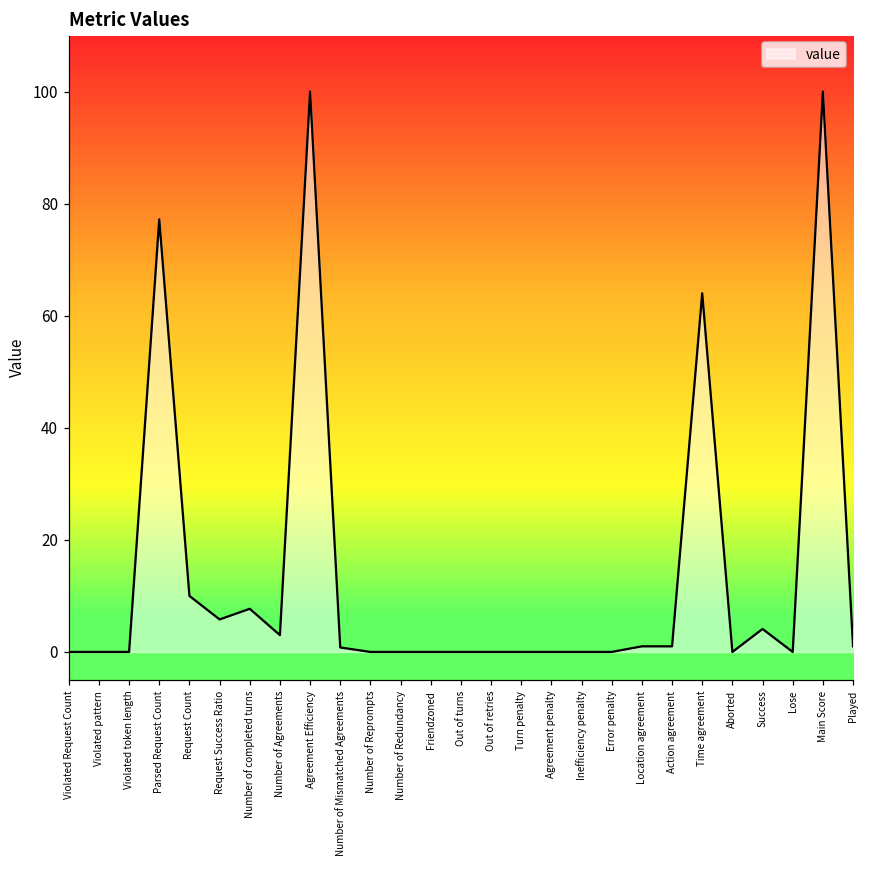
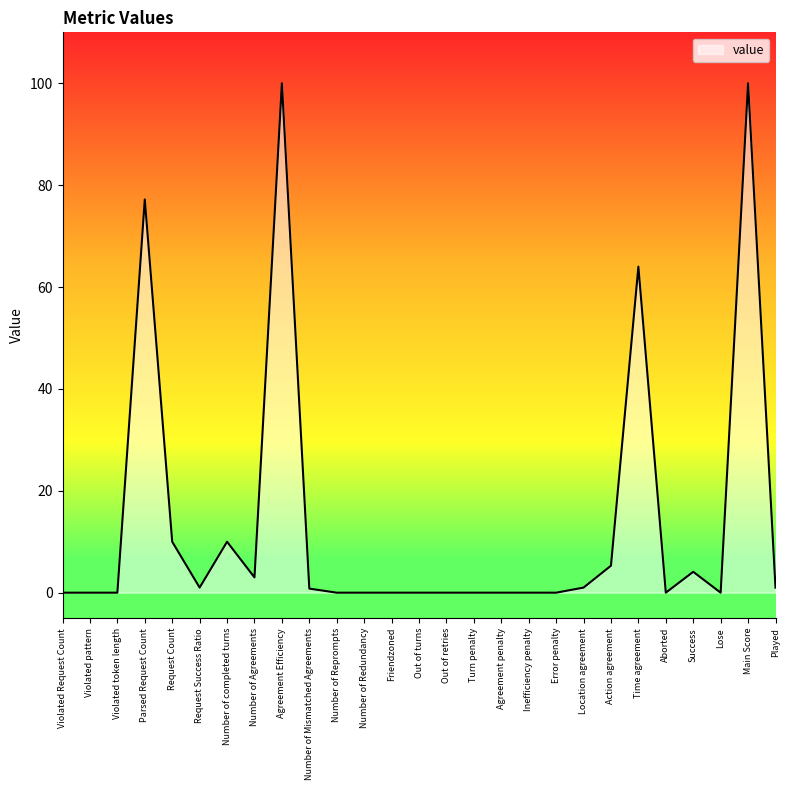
  {
    "Violated Request Count": 0,
    "Violated pattern": 0,
    "Violated token length": 0,
    "Parsed Request Count": 77,
    "Request Count": 10,
-   "Request Success Ratio": 6,
-   "Number of completed turns": 8,
+   "Request Success Ratio": 1,
+   "Number of completed turns": 10,
    "Number of Agreements": 3,
    "Agreement Efficiency": 100,
    "Number of Mismatched Agreements": 1,
    "Number of Reprompts": 0,
    "Number of Redundancy": 0,
    "Friendzoned": 0,
    "Out of turns": 0,
    "Out of retries": 0,
    "Turn penalty": 0,
    "Agreement penalty": 0,
    "Inefficiency penalty": 0,
    "Error penalty": 0,
    "Location agreement": 1,
-   "Action agreement": 1,
+   "Action agreement": 5,
    "Time agreement": 64,
    "Aborted": 0,
    "Success": 4,
    "Lose": 0,
    "Main Score": 100,
    "Played": 1
  }
